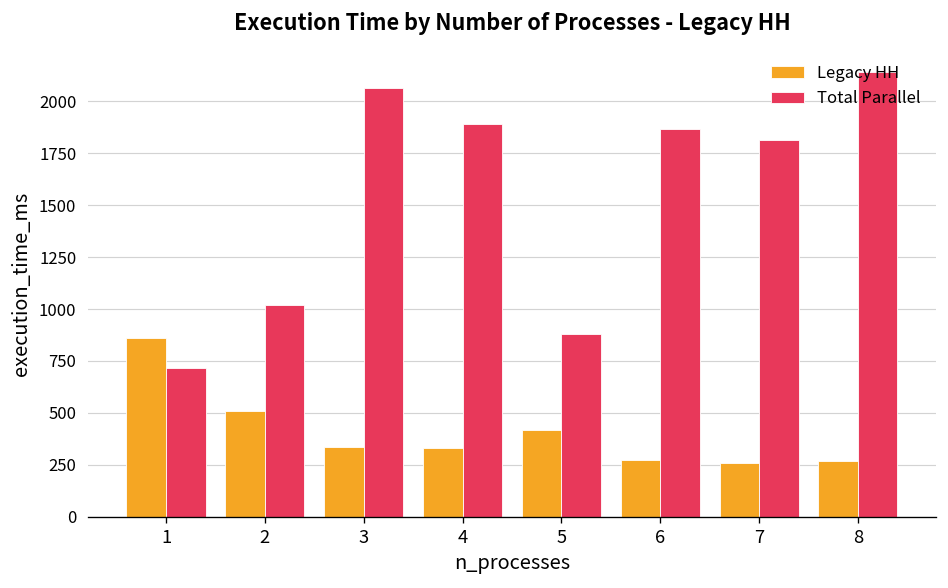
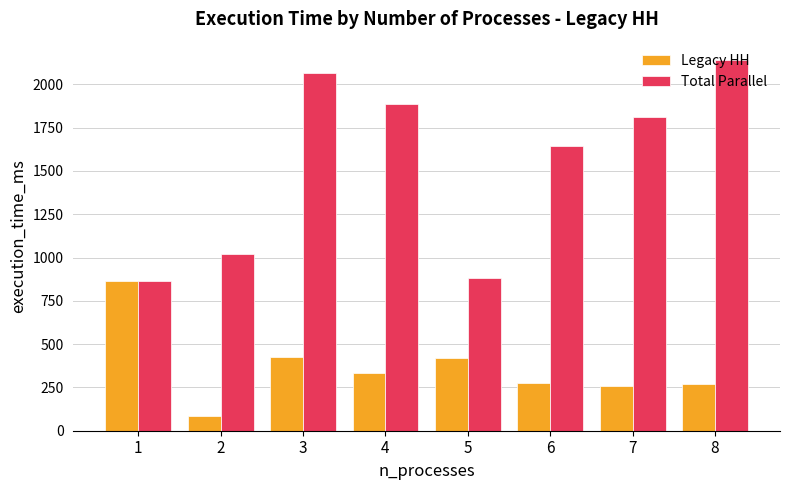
  {
    "Legacy HH": {
      "1": 860,
-     "2": 510,
-     "3": 340,
+     "2": 90,
+     "3": 430,
      "4": 330,
      "5": 420,
      "6": 270,
      "7": 260,
      "8": 270
    },
    "Total Parallel": {
-     "1": 720,
+     "1": 860,
      "2": 1020,
      "3": 2060,
      "4": 1890,
      "5": 880,
-     "6": 1870,
+     "6": 1640,
      "7": 1810,
      "8": 2140
    }
  }
